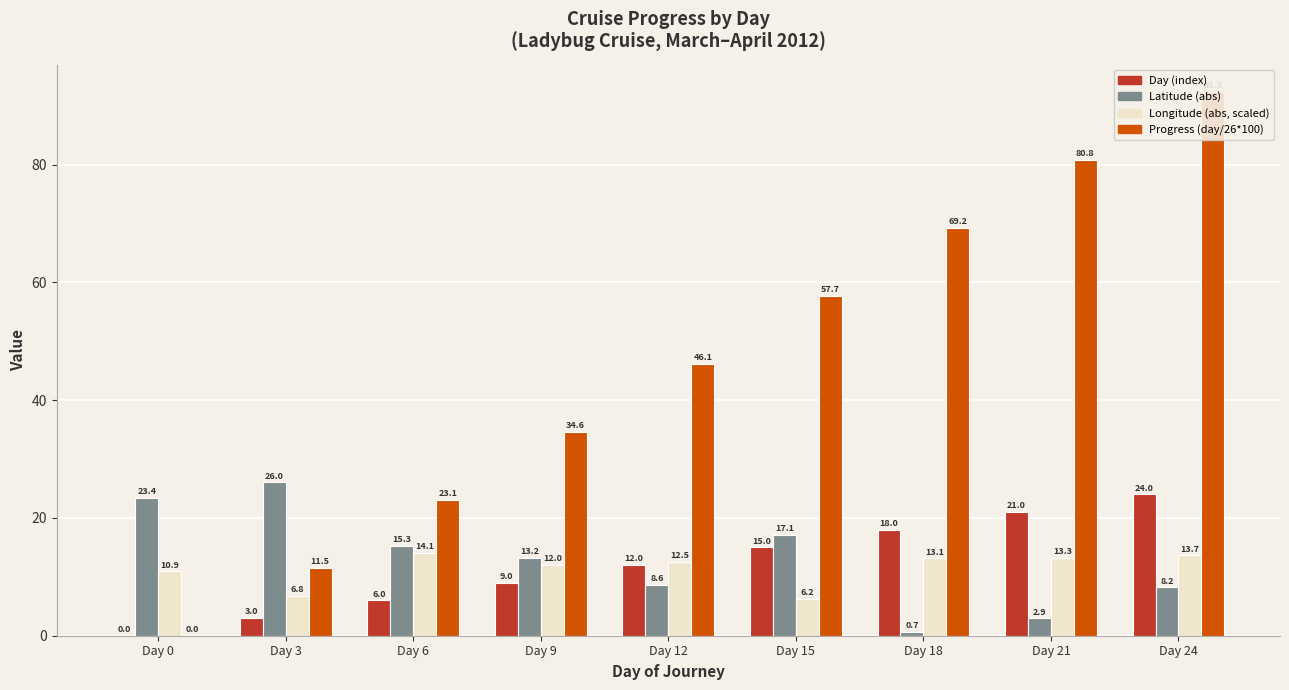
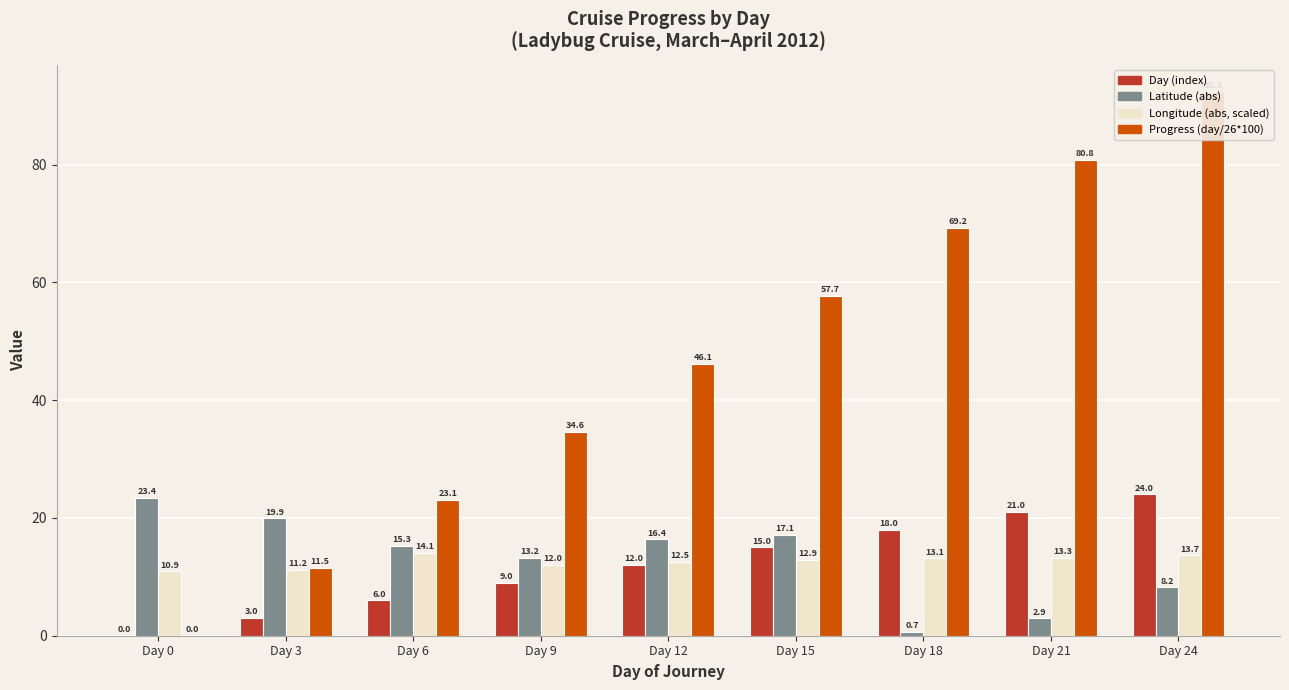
  {
    "Latitude (abs)": {
      "Day 0": 23.4,
-     "Day 3": 26.0,
+     "Day 3": 19.9,
      "Day 6": 15.3,
      "Day 9": 13.2,
-     "Day 12": 8.6,
+     "Day 12": 16.4,
      "Day 15": 17.1,
      "Day 18": 0.7,
      "Day 21": 2.9,
      "Day 24": 8.2
    },
    "Longitude (abs, scaled)": {
      "Day 0": 10.9,
-     "Day 3": 6.8,
+     "Day 3": 11.2,
      "Day 6": 14.1,
      "Day 9": 12.0,
      "Day 12": 12.5,
-     "Day 15": 6.2,
+     "Day 15": 12.9,
      "Day 18": 13.1,
      "Day 21": 13.3,
      "Day 24": 13.7
    }
  }
